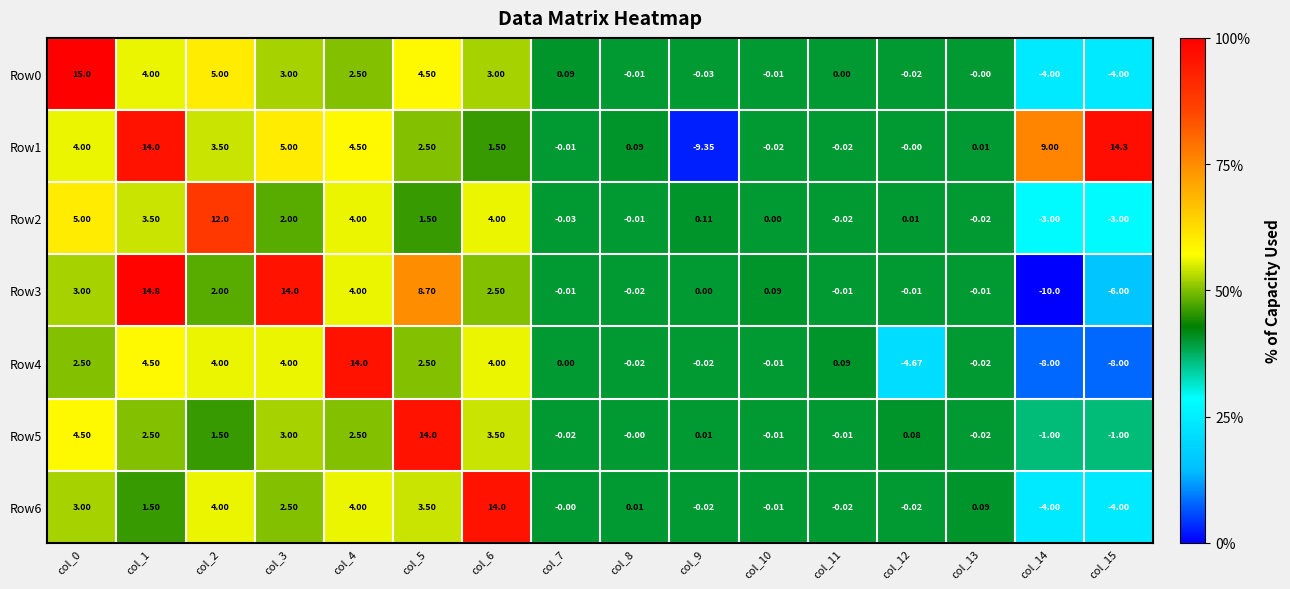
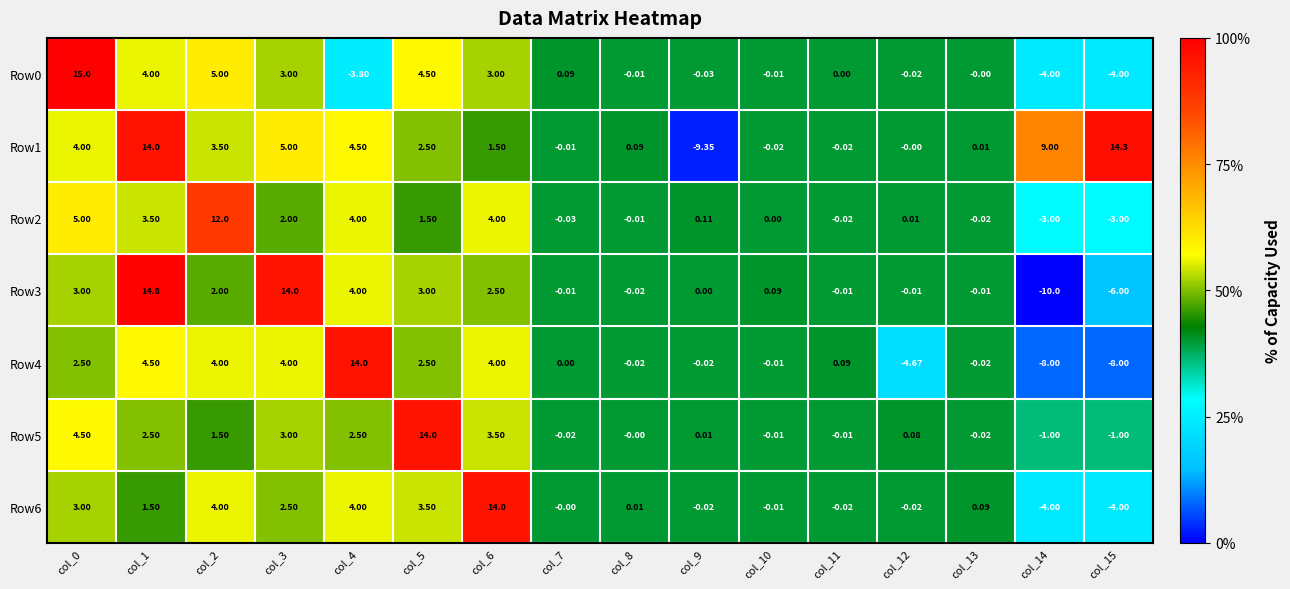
  {
    "Row0": {
      "col_0": 15.0,
      "col_1": 4.00,
      "col_2": 5.00,
      "col_3": 3.00,
-     "col_4": 2.50,
+     "col_4": -3.80,
      "col_5": 4.50,
      "col_6": 3.00,
      "col_7": 0.09,
      "col_8": -0.01,
      "col_9": -0.03,
      "col_10": -0.01,
      "col_11": 0.00,
      "col_12": -0.02,
      "col_13": -0.00,
      "col_14": -4.00,
      "col_15": -4.00
    },
    "Row1": {
      "col_0": 4.00,
      "col_1": 14.0,
      "col_2": 3.50,
      "col_3": 5.00,
      "col_4": 4.50,
      "col_5": 2.50,
      "col_6": 1.50,
      "col_7": -0.01,
      "col_8": 0.09,
      "col_9": -9.35,
      "col_10": -0.02,
      "col_11": -0.02,
      "col_12": -0.00,
      "col_13": 0.01,
      "col_14": 9.00,
      "col_15": 14.3
    },
    "Row2": {
      "col_0": 5.00,
      "col_1": 3.50,
      "col_2": 12.0,
      "col_3": 2.00,
      "col_4": 4.00,
      "col_5": 1.50,
      "col_6": 4.00,
      "col_7": -0.03,
      "col_8": -0.01,
      "col_9": 0.11,
      "col_10": 0.00,
      "col_11": -0.02,
      "col_12": 0.01,
      "col_13": -0.02,
      "col_14": -3.00,
      "col_15": -3.00
    },
    "Row3": {
      "col_0": 3.00,
      "col_1": 14.8,
      "col_2": 2.00,
      "col_3": 14.0,
      "col_4": 4.00,
-     "col_5": 8.70,
+     "col_5": 3.00,
      "col_6": 2.50,
      "col_7": -0.01,
      "col_8": -0.02,
      "col_9": 0.00,
      "col_10": 0.09,
      "col_11": -0.01,
      "col_12": -0.01,
      "col_13": -0.01,
      "col_14": -10.0,
      "col_15": -6.00
    },
    "Row4": {
      "col_0": 2.50,
      "col_1": 4.50,
      "col_2": 4.00,
      "col_3": 4.00,
      "col_4": 14.0,
      "col_5": 2.50,
      "col_6": 4.00,
      "col_7": 0.00,
      "col_8": -0.02,
      "col_9": -0.02,
      "col_10": -0.01,
      "col_11": 0.09,
      "col_12": -4.67,
      "col_13": -0.02,
      "col_14": -8.00,
      "col_15": -8.00
    },
    "Row5": {
      "col_0": 4.50,
      "col_1": 2.50,
      "col_2": 1.50,
      "col_3": 3.00,
      "col_4": 2.50,
      "col_5": 14.0,
      "col_6": 3.50,
      "col_7": -0.02,
      "col_8": -0.00,
      "col_9": 0.01,
      "col_10": -0.01,
      "col_11": -0.01,
      "col_12": 0.08,
      "col_13": -0.02,
      "col_14": -1.00,
      "col_15": -1.00
    },
    "Row6": {
      "col_0": 3.00,
      "col_1": 1.50,
      "col_2": 4.00,
      "col_3": 2.50,
      "col_4": 4.00,
      "col_5": 3.50,
      "col_6": 14.0,
      "col_7": -0.00,
      "col_8": 0.01,
      "col_9": -0.02,
      "col_10": -0.01,
      "col_11": -0.02,
      "col_12": -0.02,
      "col_13": 0.09,
      "col_14": -4.00,
      "col_15": -4.00
    }
  }
